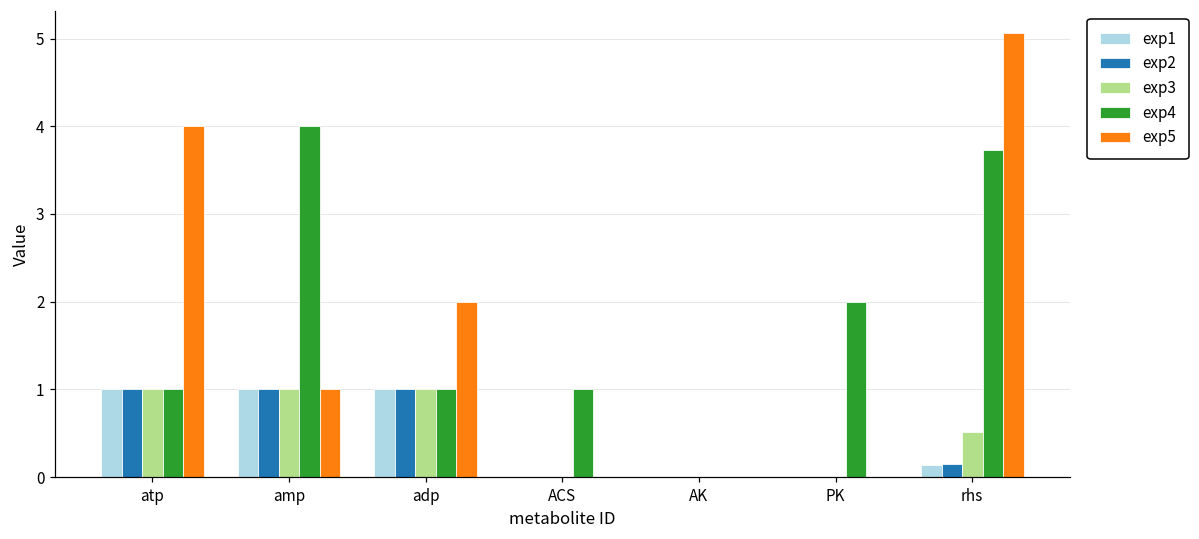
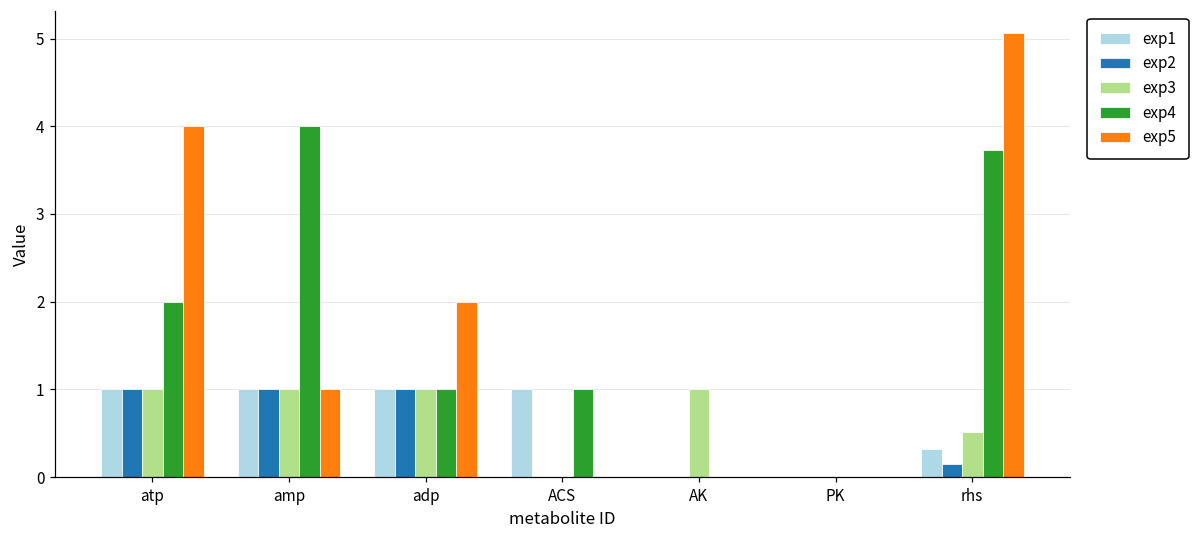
  {
    "exp1": {
      "atp": 1.0,
      "amp": 1.0,
      "adp": 1.0,
-     "ACS": 0,
+     "ACS": 1,
      "AK": 0.0,
      "PK": 0.0,
-     "rhs": 0.1
+     "rhs": 0.3
    },
    "exp2": {
      "atp": 1.0,
      "amp": 1.0,
      "adp": 1.0,
      "ACS": 0.0,
      "AK": 0.0,
      "PK": 0.0,
      "rhs": 0.1
    },
    "exp3": {
      "atp": 1,
      "amp": 1,
      "adp": 1,
      "ACS": 0,
-     "AK": 0,
+     "AK": 1,
      "PK": 0,
      "rhs": 0.5
    },
    "exp4": {
-     "atp": 1,
+     "atp": 2,
      "amp": 4,
      "adp": 1,
      "ACS": 1,
      "AK": 0,
-     "PK": 2,
+     "PK": 0,
      "rhs": 3.7
    },
    "exp5": {
      "atp": 4.0,
      "amp": 1.0,
      "adp": 2.0,
      "ACS": 0.0,
      "AK": 0.0,
      "PK": 0.0,
      "rhs": 5.1
    }
  }
